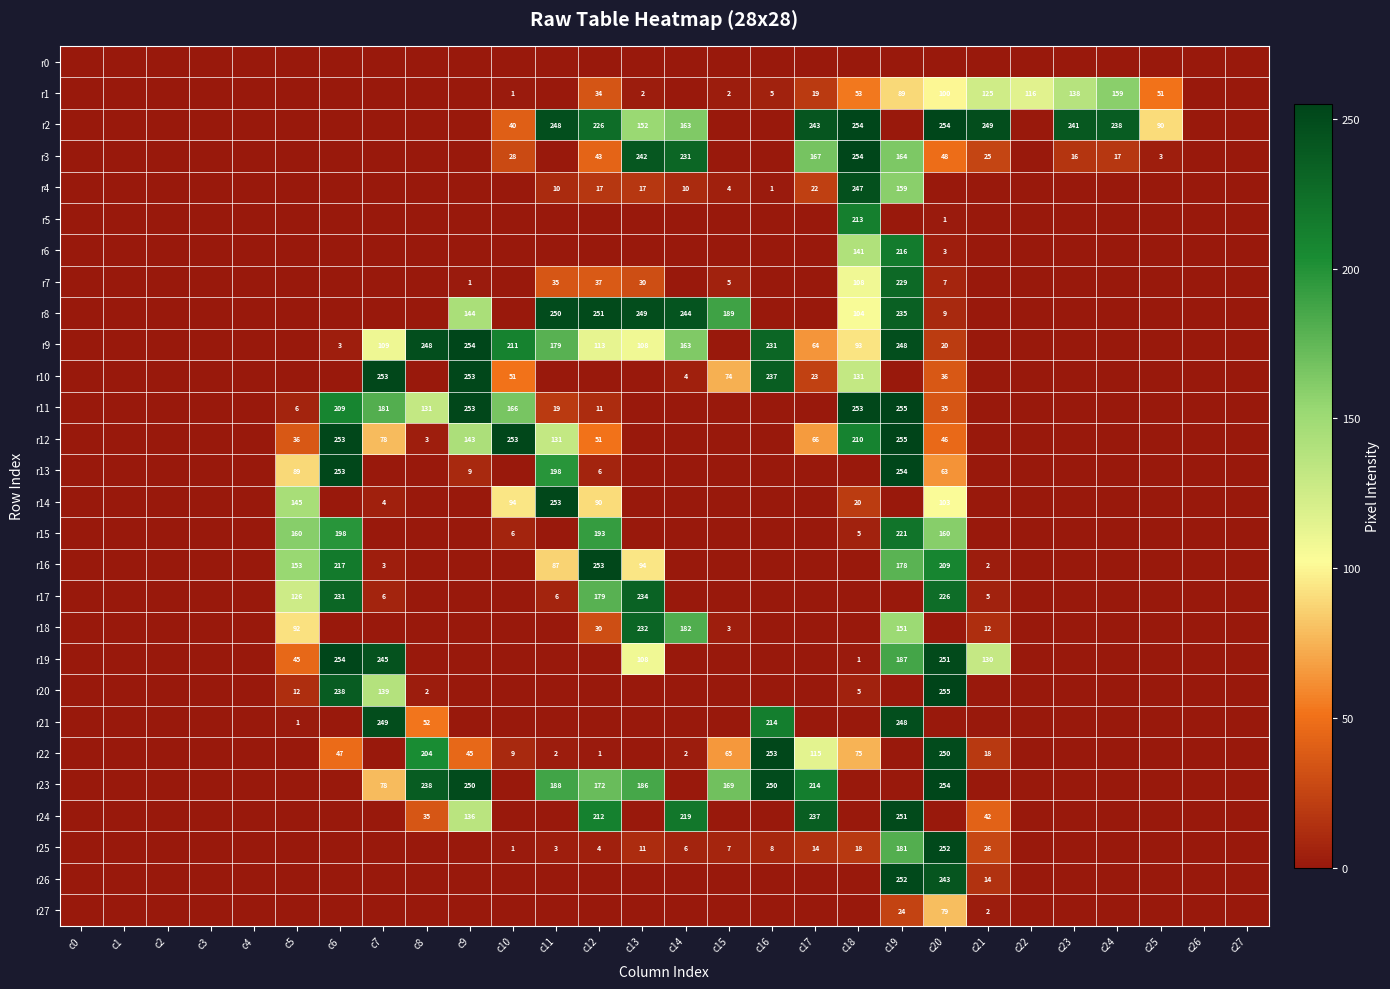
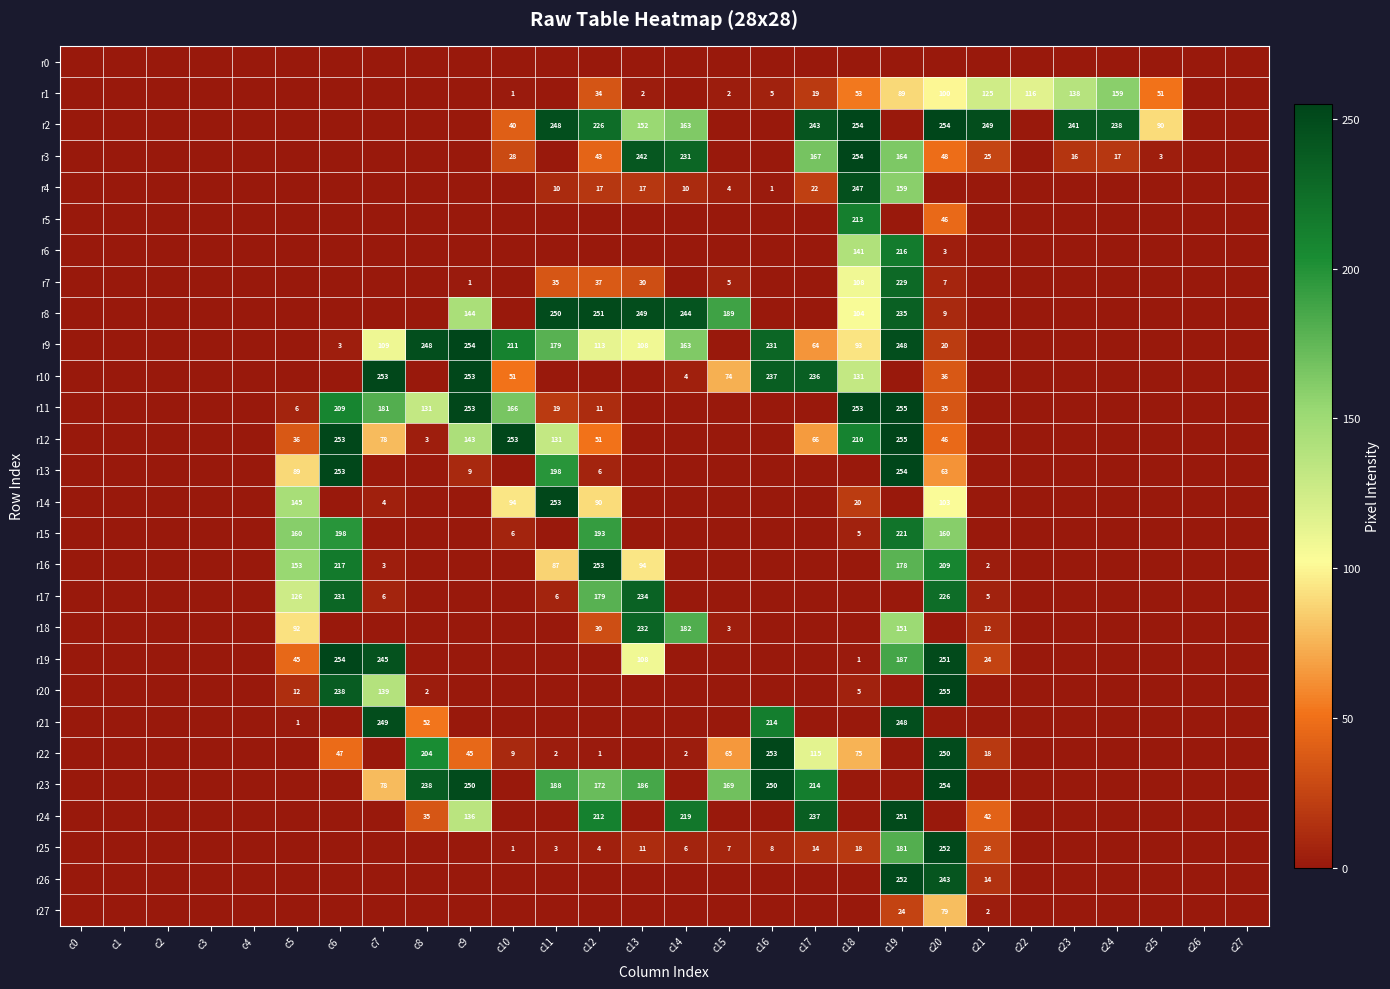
  {
    "r5": {
      "c18": 213,
-     "c20": 1
+     "c20": 46
    },
    "r10": {
      "c7": 253,
      "c9": 253,
      "c10": 51,
      "c14": 4,
      "c15": 74,
      "c16": 237,
-     "c17": 23,
+     "c17": 236,
      "c18": 131,
      "c20": 36
    },
    "r19": {
      "c5": 45,
      "c6": 254,
      "c7": 245,
      "c13": 108,
      "c18": 1,
      "c19": 187,
      "c20": 251,
-     "c21": 130
+     "c21": 24
    }
  }
